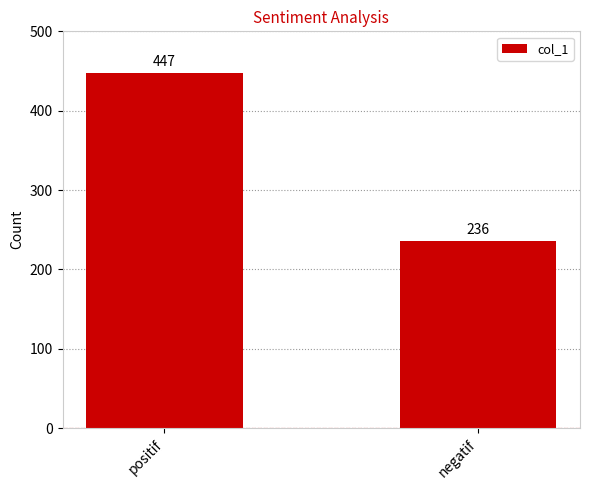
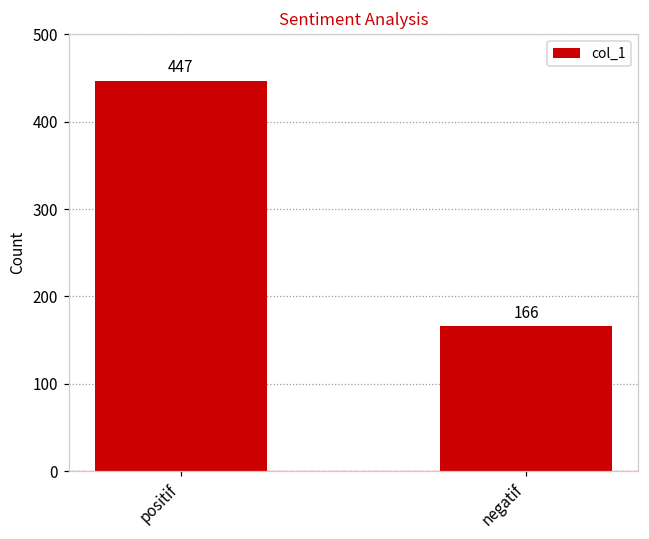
  {
    "positif": 447,
-   "negatif": 236
+   "negatif": 166
  }
